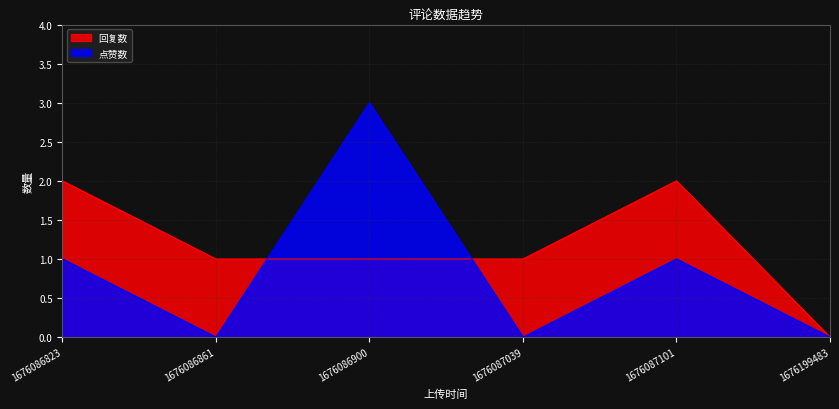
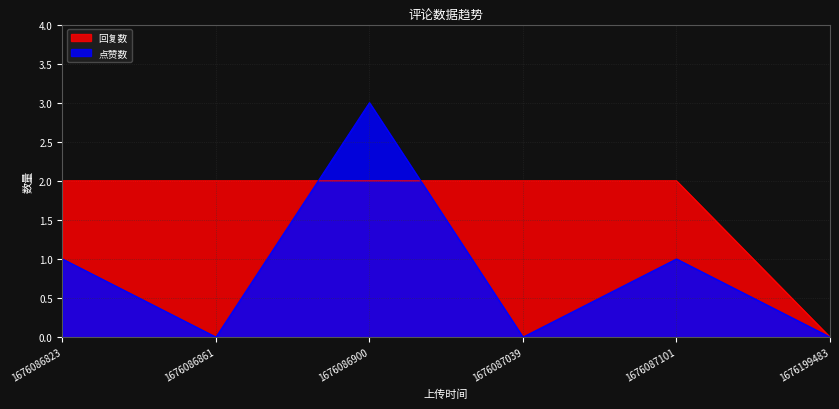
  {
    "回复数": {
      "1676086823": 2,
-     "1676086861": 1,
-     "1676086900": 1,
-     "1676087039": 1,
+     "1676086861": 2,
+     "1676086900": 2,
+     "1676087039": 2,
      "1676087101": 2
    },
    "点赞数": {
      "1676086823": 1,
      "1676086861": 0,
      "1676086900": 3,
      "1676087039": 0,
      "1676087101": 1
    }
  }
